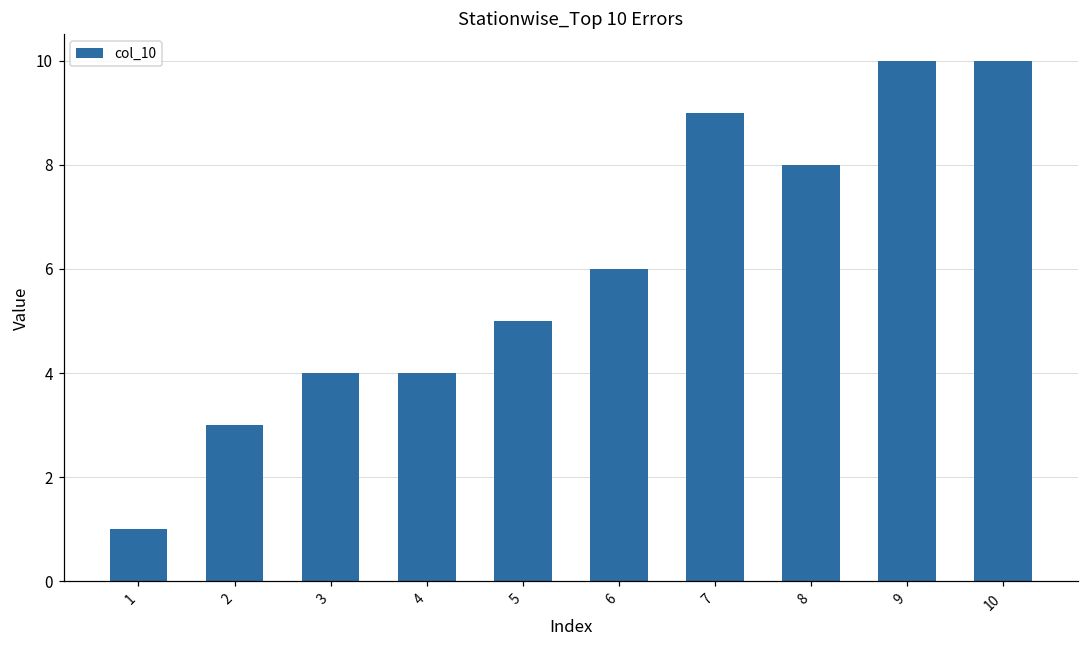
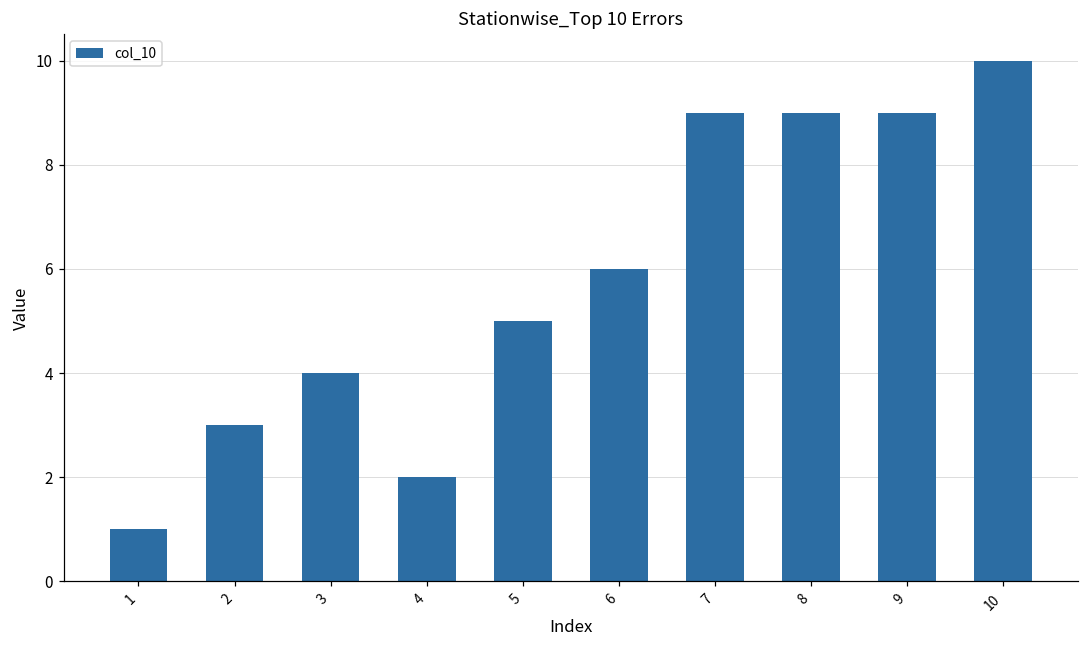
  {
    "1": 1,
    "2": 3,
    "3": 4,
-   "4": 4,
+   "4": 2,
    "5": 5,
    "6": 6,
    "7": 9,
-   "8": 8,
-   "9": 10,
+   "8": 9,
+   "9": 9,
    "10": 10
  }
